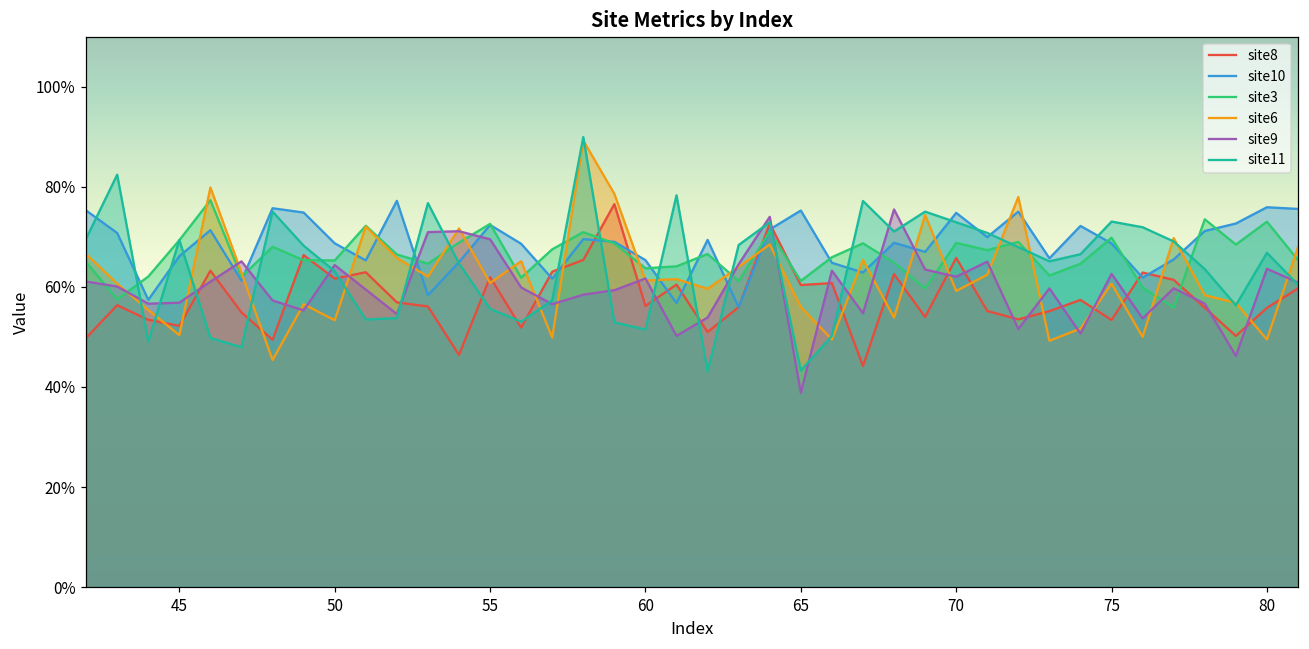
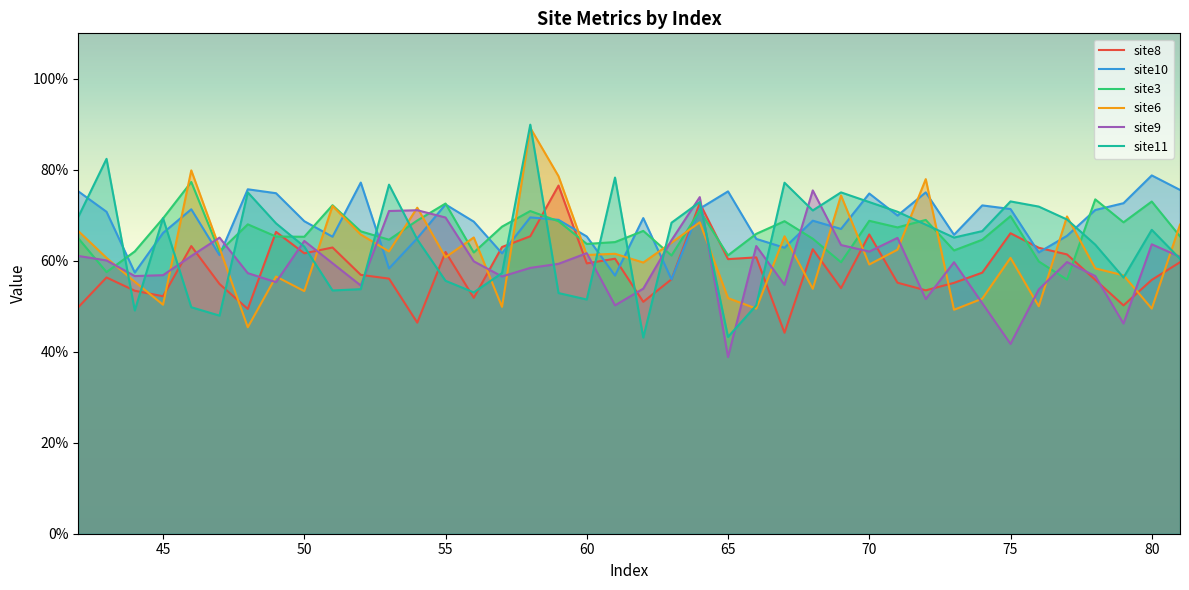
  {
    "site8": {
      "45": "52%",
      "50": "62%",
      "55": "62%",
-     "60": "56%",
+     "60": "59%",
      "65": "60%",
      "70": "66%",
-     "75": "53%",
+     "75": "66%",
      "80": "56%"
    },
    "site10": {
      "45": "66%",
      "50": "69%",
      "60": "65%",
      "65": "75%",
      "70": "75%",
-     "75": "69%",
-     "80": "76%"
+     "75": "71%",
+     "80": "79%"
    },
    "site6": {
      "45": "50%",
      "50": "53%",
      "55": "61%",
-     "65": "56%",
+     "65": "52%",
      "70": "59%",
      "75": "61%",
      "80": "49%"
    },
    "site9": {
      "45": "57%",
      "50": "64%",
      "55": "70%",
      "65": "39%",
      "70": "62%",
-     "75": "63%",
+     "75": "42%",
      "80": "64%"
    }
  }
